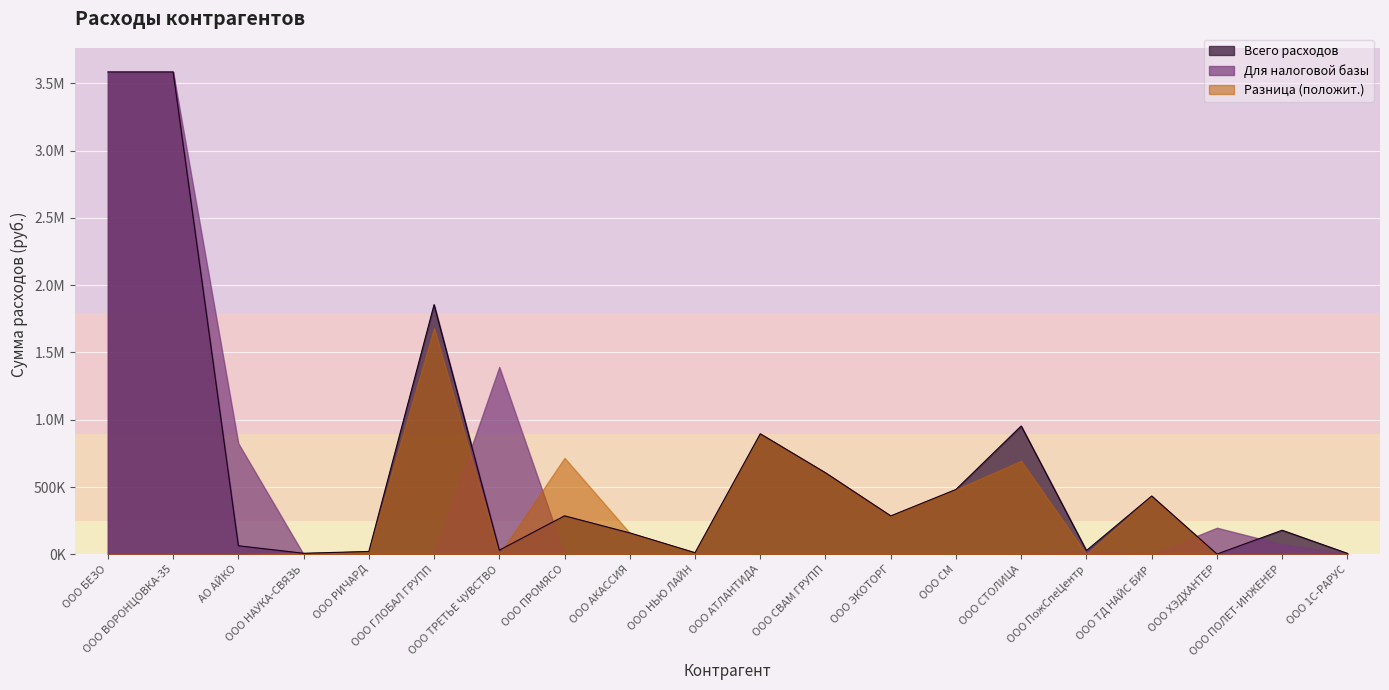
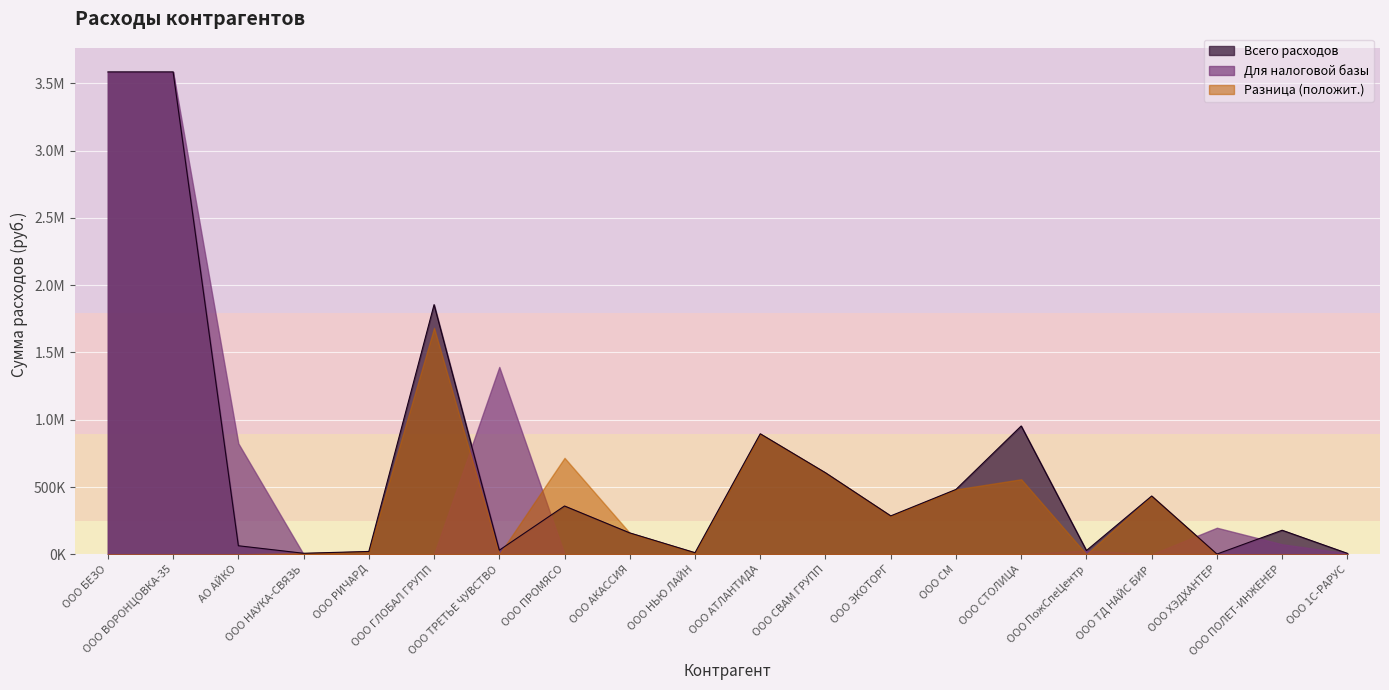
  {
    "Всего расходов": {
      "АО АЙКО": 60000,
      "ООО ГЛОБАЛ ГРУПП": 1860000,
      "ООО ТРЕТЬЕ ЧУВСТВО": 30000,
-     "ООО ПРОМЯСО": 290000,
+     "ООО ПРОМЯСО": 360000,
      "ООО СТОЛИЦА": 950000,
      "ООО ПОЛЕТ-ИНЖЕНЕР": 180000
    },
    "Для налоговой базы": {
      "АО АЙКО": 820000,
      "ООО РИЧАРД": 0,
      "ООО ГЛОБАЛ ГРУПП": 0,
      "ООО ТРЕТЬЕ ЧУВСТВО": 1390000,
      "ООО ПРОМЯСО": 0,
      "ООО АКАССИЯ": 0,
      "ООО АТЛАНТИДА": 0,
      "ООО СВАМ ГРУПП": 0,
      "ООО ЭКОТОРГ": 0,
      "ООО СМ": 0,
      "ООО СТОЛИЦА": 0,
      "ООО ТД НАЙС БИР": 0,
      "ООО ХЭДХАНТЕР": 200000,
      "ООО ПОЛЕТ-ИНЖЕНЕР": 70000
    },
    "Разница (положит.)": {
      "ООО БЕЗО": 0,
      "ООО ВОРОНЦОВКА-35": 0,
      "АО АЙКО": 0,
      "ООО ГЛОБАЛ ГРУПП": 1680000,
      "ООО ТРЕТЬЕ ЧУВСТВО": 0,
      "ООО ПРОМЯСО": 720000,
-     "ООО СТОЛИЦА": 690000,
+     "ООО СТОЛИЦА": 560000,
      "ООО ПожСпеЦентр": 0,
      "ООО ПОЛЕТ-ИНЖЕНЕР": 0
    }
  }
